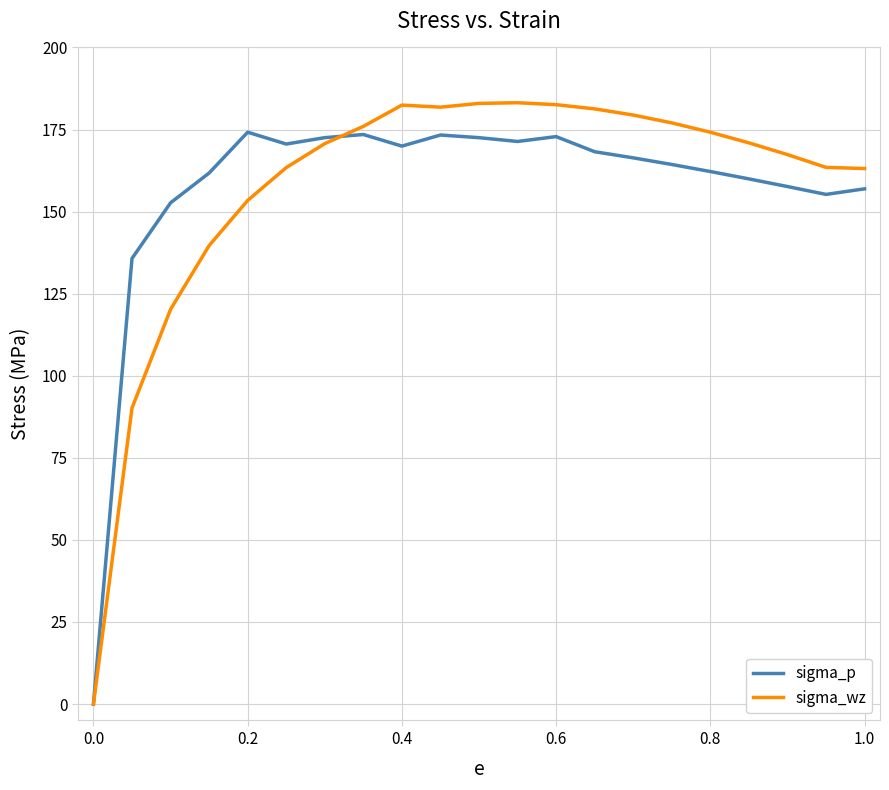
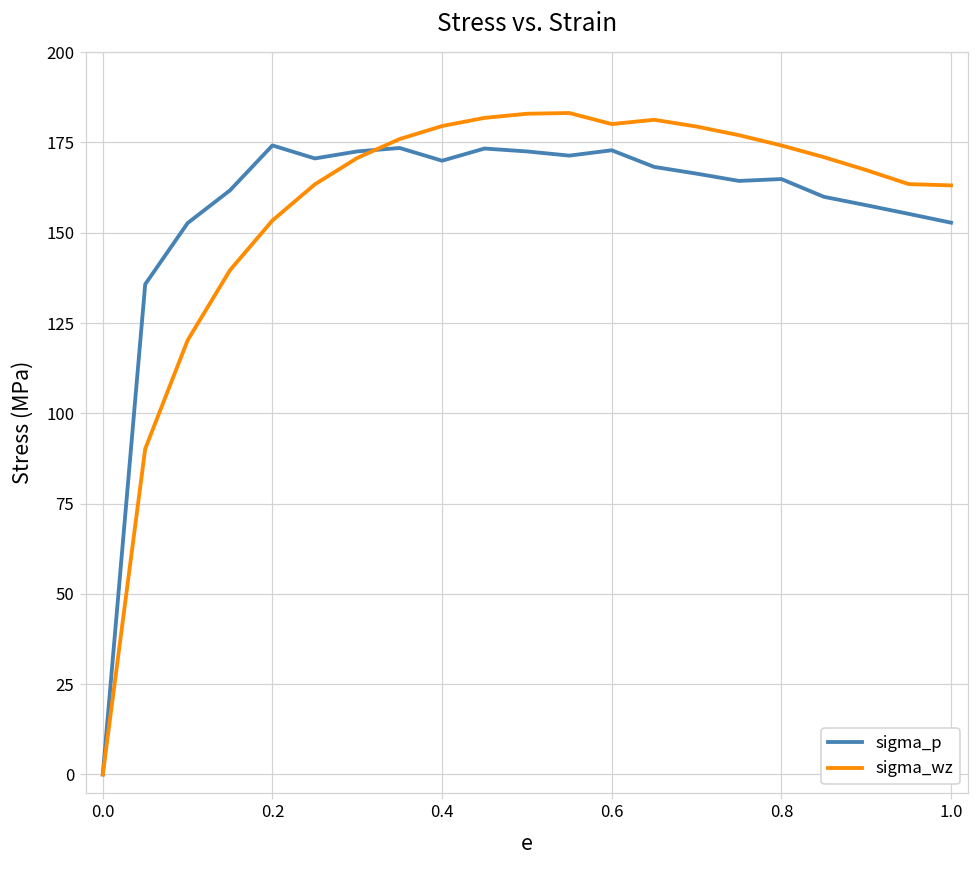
  {
    "sigma_p": {
      "0.2": 174,
      "0.4": 170,
      "0.6": 173,
-     "0.8": 162,
-     "1.0": 157
+     "0.8": 165,
+     "1.0": 153
    },
    "sigma_wz": {
      "0.2": 153,
-     "0.4": 182,
-     "0.6": 183,
+     "0.4": 180,
+     "0.6": 180,
      "0.8": 174,
      "1.0": 163
    }
  }
